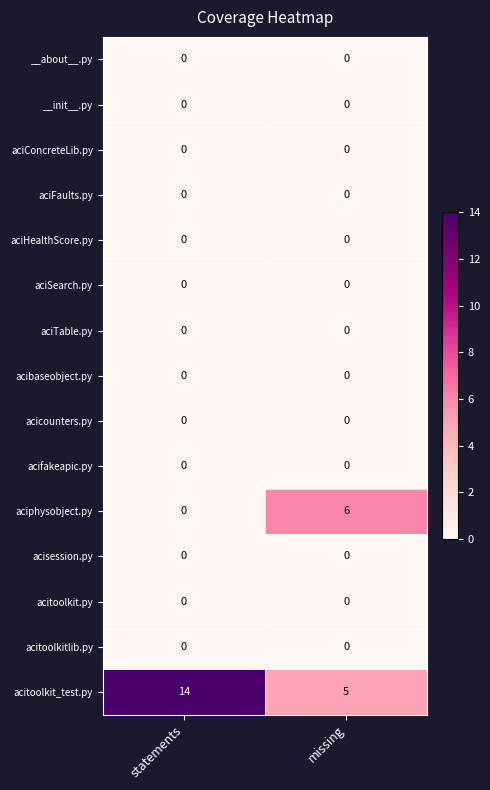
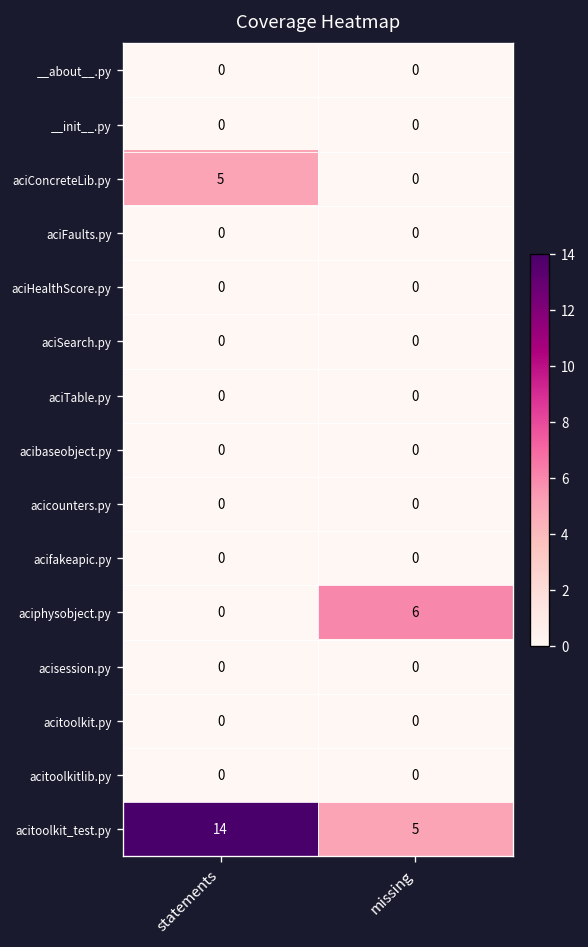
  {
    "__about__.py": {
      "statements": 0,
      "missing": 0
    },
    "__init__.py": {
      "statements": 0,
      "missing": 0
    },
    "aciConcreteLib.py": {
-     "statements": 0,
+     "statements": 5,
      "missing": 0
    },
    "aciFaults.py": {
      "statements": 0,
      "missing": 0
    },
    "aciHealthScore.py": {
      "statements": 0,
      "missing": 0
    },
    "aciSearch.py": {
      "statements": 0,
      "missing": 0
    },
    "aciTable.py": {
      "statements": 0,
      "missing": 0
    },
    "acibaseobject.py": {
      "statements": 0,
      "missing": 0
    },
    "acicounters.py": {
      "statements": 0,
      "missing": 0
    },
    "acifakeapic.py": {
      "statements": 0,
      "missing": 0
    },
    "aciphysobject.py": {
      "statements": 0,
      "missing": 6
    },
    "acisession.py": {
      "statements": 0,
      "missing": 0
    },
    "acitoolkit.py": {
      "statements": 0,
      "missing": 0
    },
    "acitoolkitlib.py": {
      "statements": 0,
      "missing": 0
    },
    "acitoolkit_test.py": {
      "statements": 14,
      "missing": 5
    }
  }
